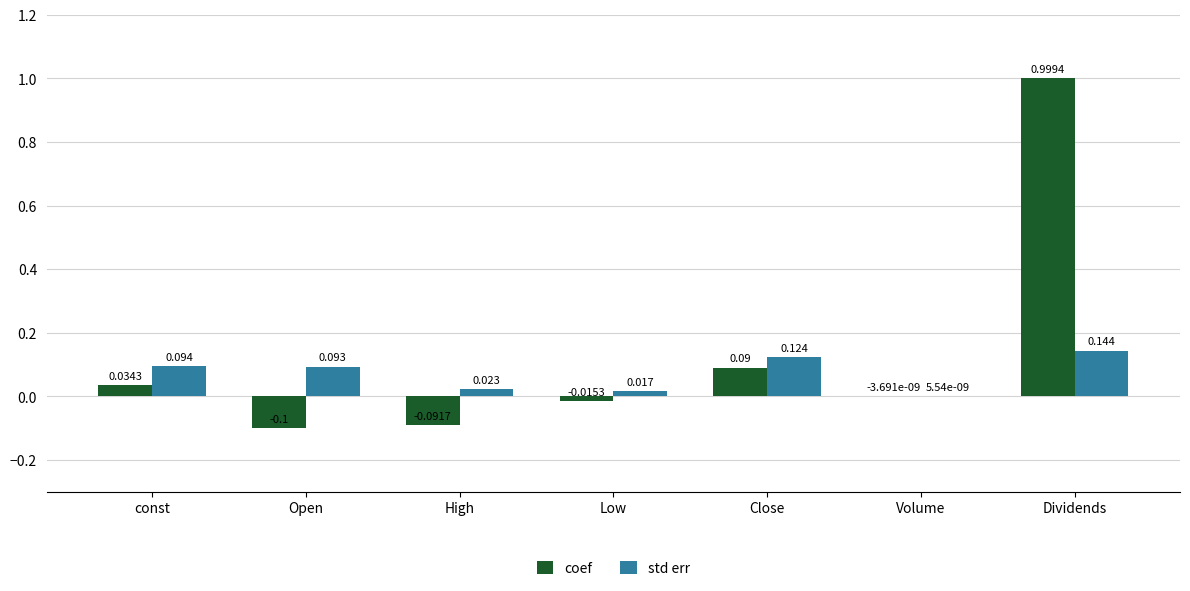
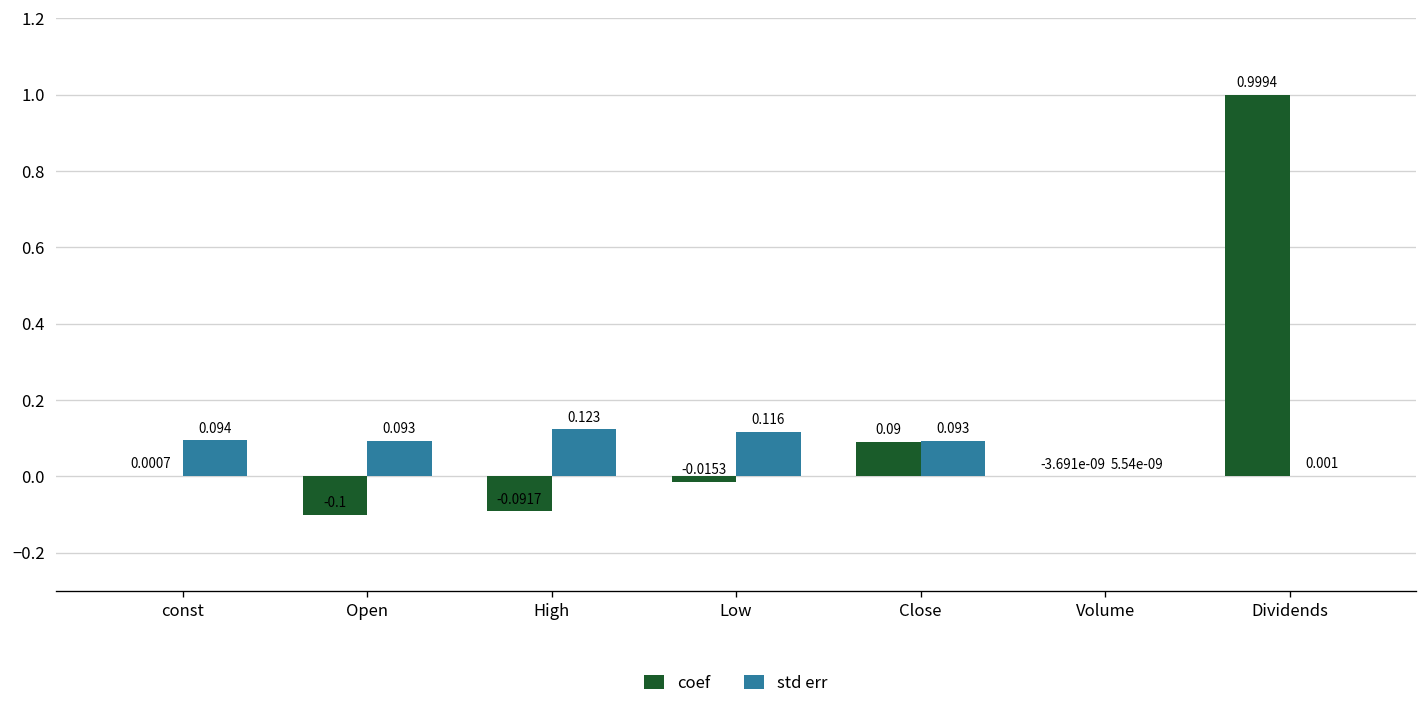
  {
    "coef": {
-     "const": "0.0343",
+     "const": "0.0007",
      "Open": "-0.1",
      "High": "-0.0917",
      "Low": "-0.0153",
      "Close": "0.09",
      "Volume": "-3.691e-09",
      "Dividends": "0.9994"
    },
    "std err": {
      "const": "0.094",
      "Open": "0.093",
-     "High": "0.023",
-     "Low": "0.017",
-     "Close": "0.124",
+     "High": "0.123",
+     "Low": "0.116",
+     "Close": "0.093",
      "Volume": "5.54e-09",
-     "Dividends": "0.144"
+     "Dividends": "0.001"
    }
  }
